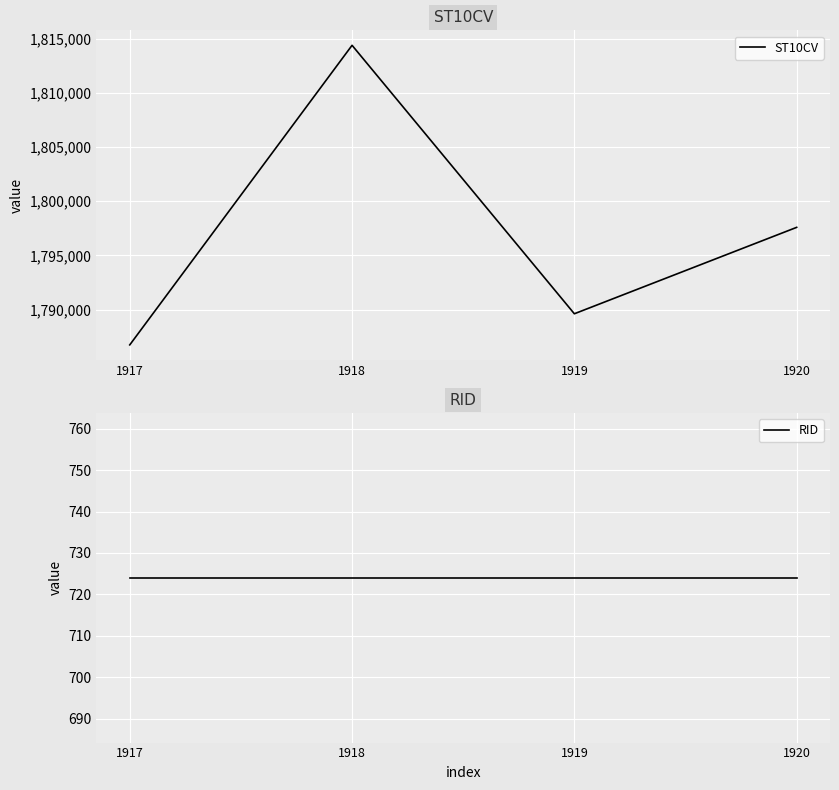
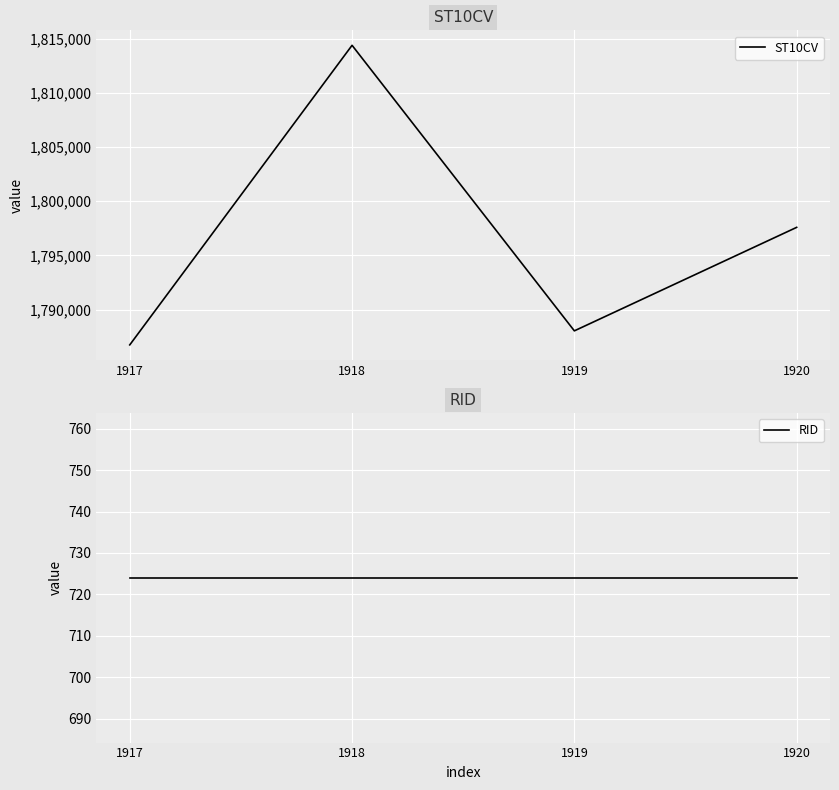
  {
    "ST10CV": {
      "1917": "1,786,800",
      "1918": "1,814,400",
-     "1919": "1,789,600",
+     "1919": "1,788,000",
      "1920": "1,797,600"
    },
    "RID": {
      "1917": "724",
      "1918": "724",
      "1919": "724",
      "1920": "724"
    }
  }
